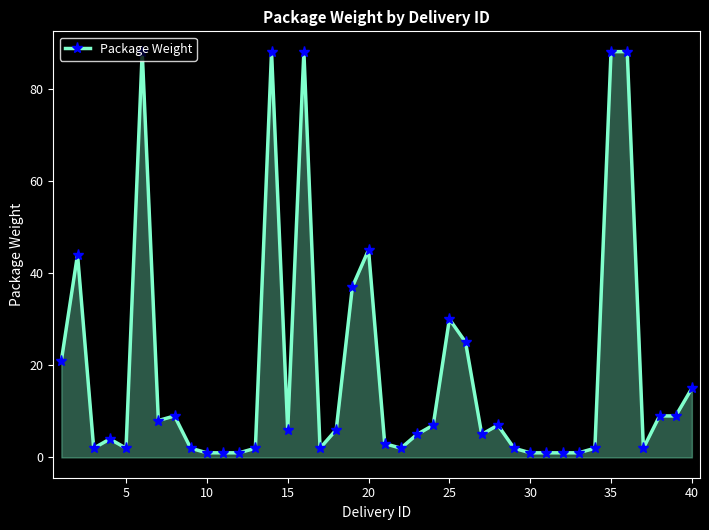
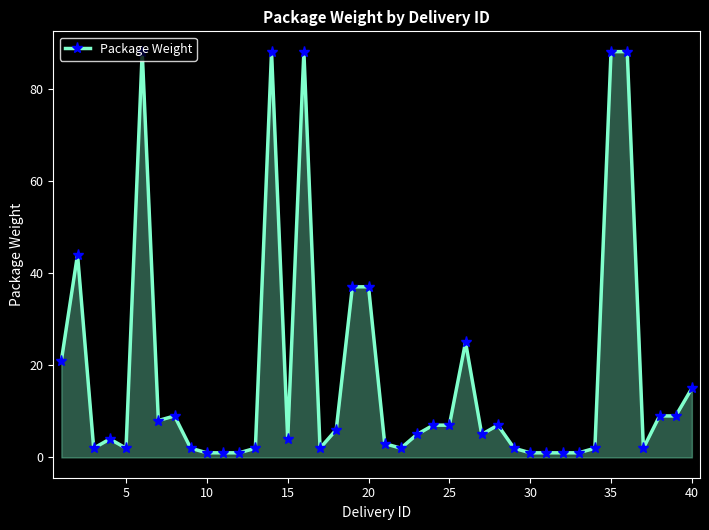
  {
    "5": 2,
    "10": 1,
-   "15": 6,
-   "20": 45,
-   "25": 30,
+   "15": 4,
+   "20": 37,
+   "25": 7,
    "30": 1,
    "35": 88,
    "40": 15
  }
